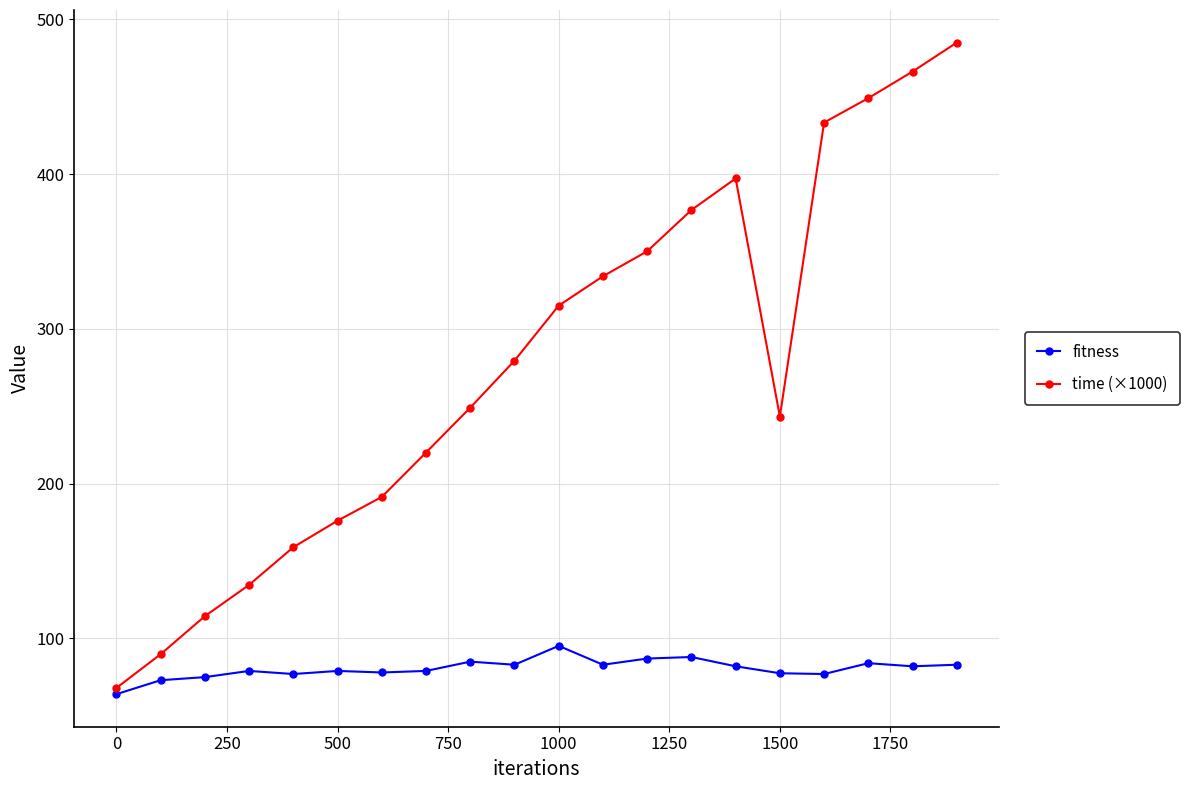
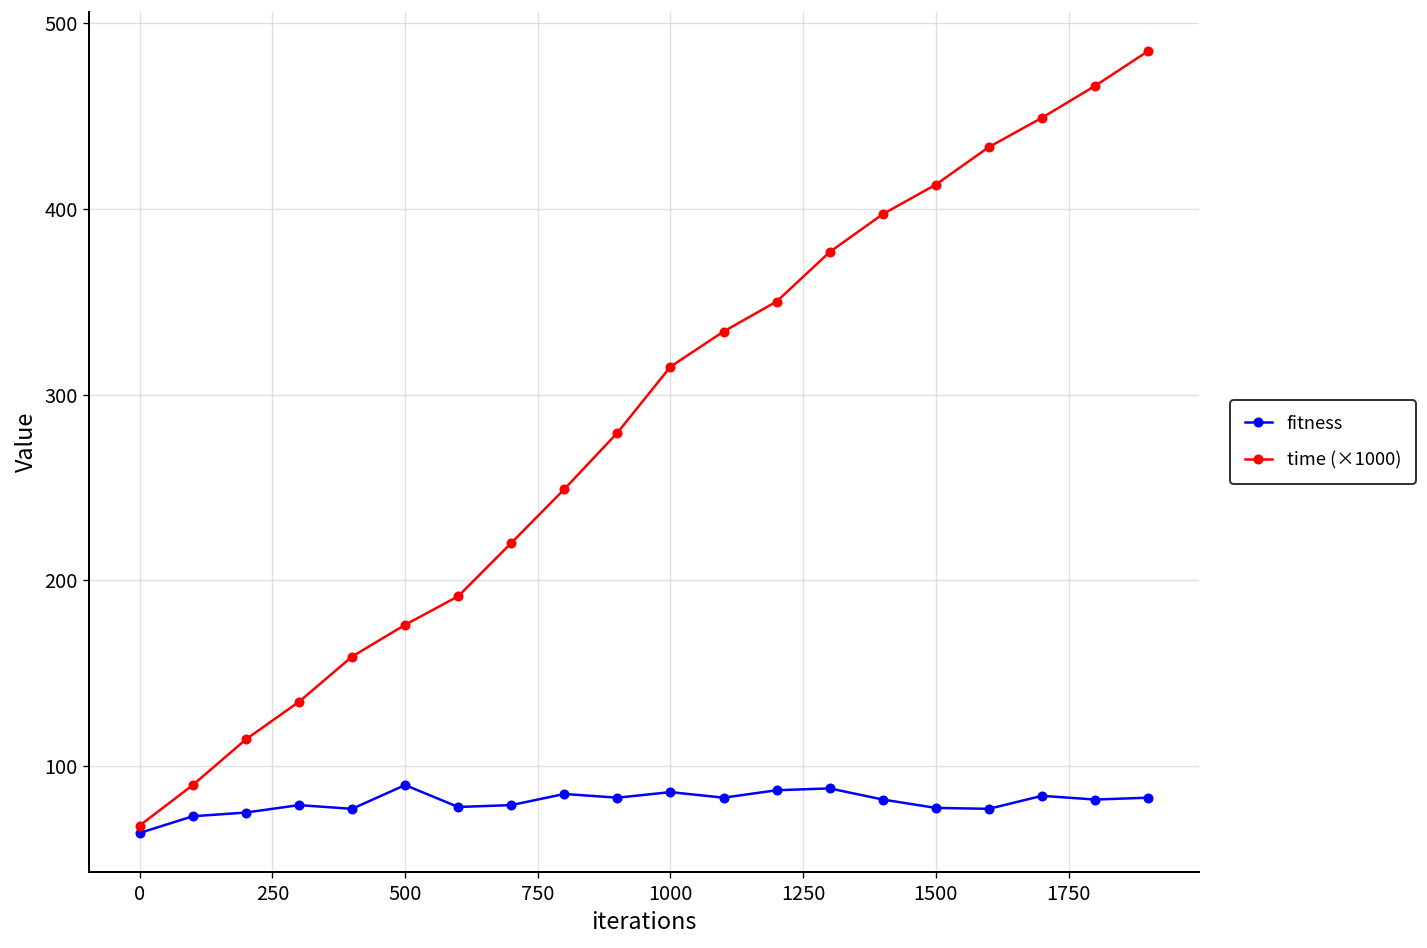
  {
    "fitness": {
      "0": 64,
-     "500": 79,
-     "1000": 95,
+     "500": 90,
+     "1000": 86,
      "1500": 78
    },
    "time (×1000)": {
      "0": 68,
      "500": 176,
      "1000": 315,
-     "1500": 243
+     "1500": 413
    }
  }
